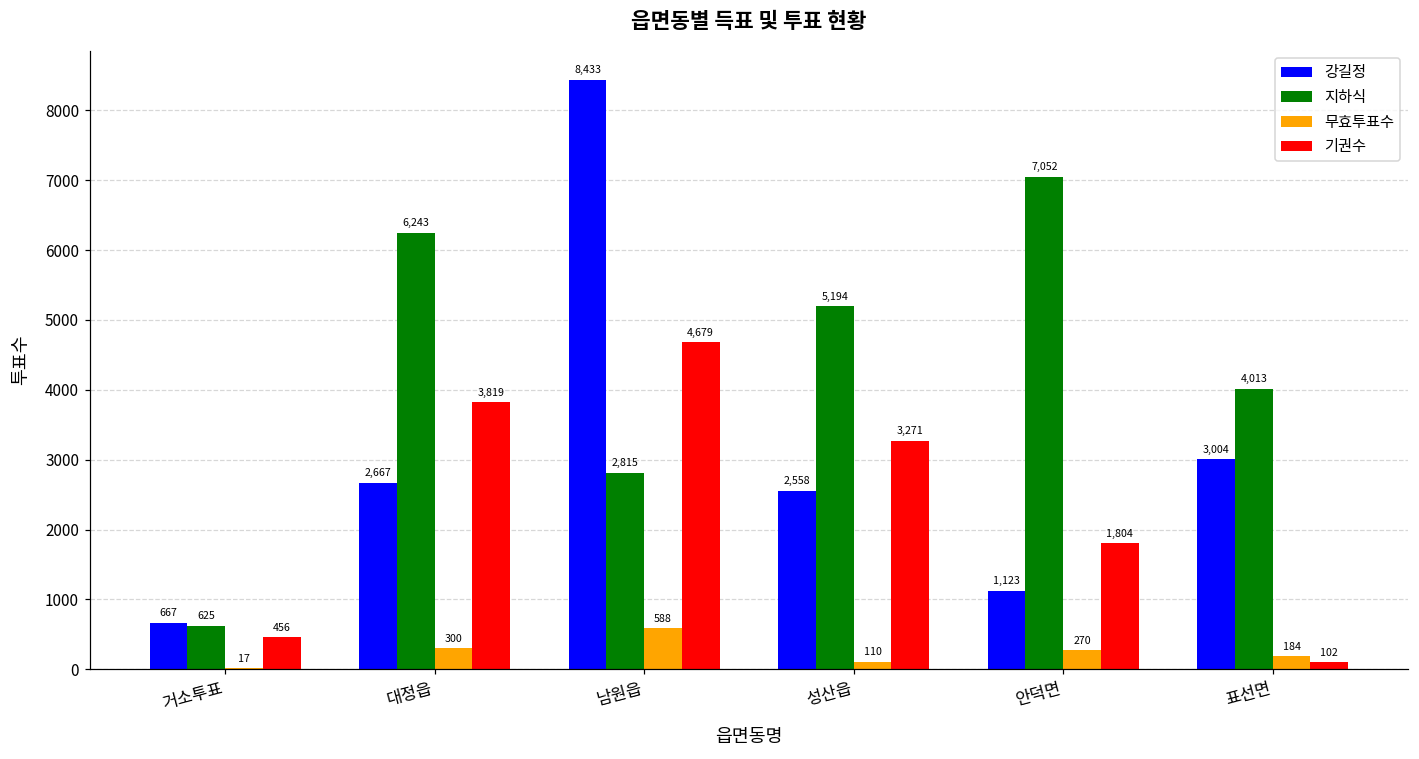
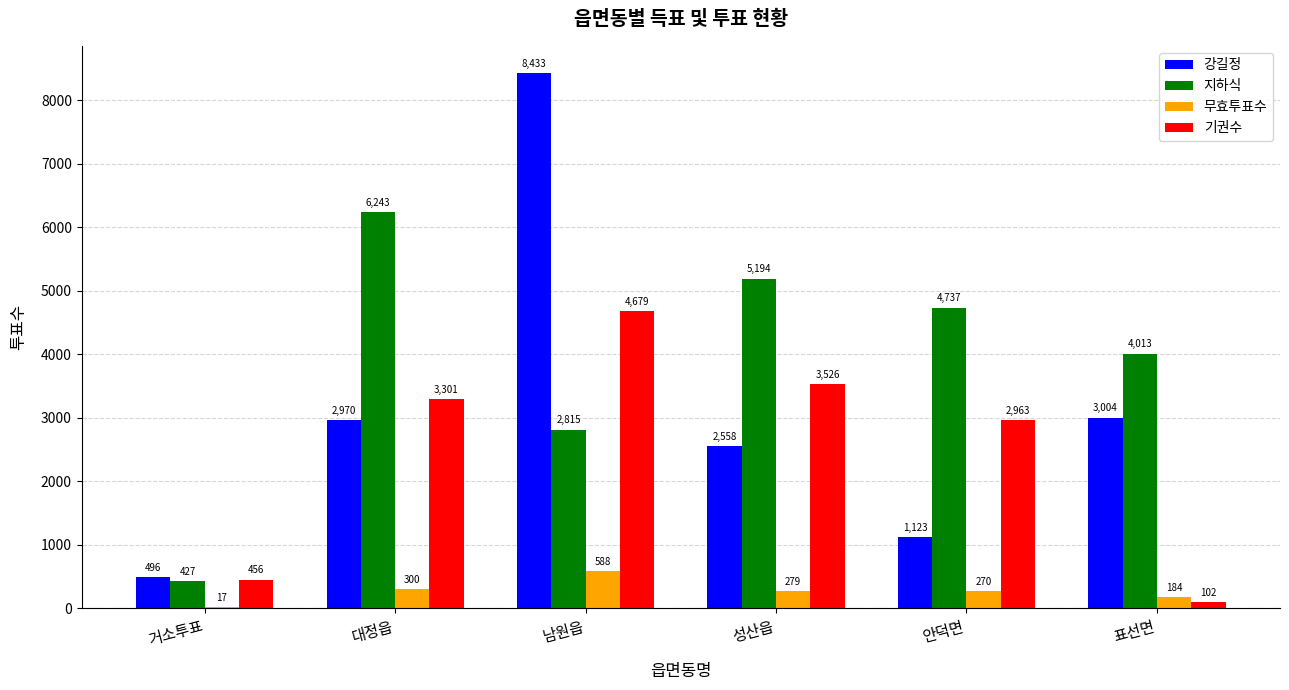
  {
    "강길정": {
-     "거소투표": "667",
-     "대정읍": "2,667",
+     "거소투표": "496",
+     "대정읍": "2,970",
      "남원읍": "8,433",
      "성산읍": "2,558",
      "안덕면": "1,123",
      "표선면": "3,004"
    },
    "지하식": {
-     "거소투표": "625",
+     "거소투표": "427",
      "대정읍": "6,243",
      "남원읍": "2,815",
      "성산읍": "5,194",
-     "안덕면": "7,052",
+     "안덕면": "4,737",
      "표선면": "4,013"
    },
    "무효투표수": {
      "거소투표": "17",
      "대정읍": "300",
      "남원읍": "588",
-     "성산읍": "110",
+     "성산읍": "279",
      "안덕면": "270",
      "표선면": "184"
    },
    "기권수": {
      "거소투표": "456",
-     "대정읍": "3,819",
+     "대정읍": "3,301",
      "남원읍": "4,679",
-     "성산읍": "3,271",
-     "안덕면": "1,804",
+     "성산읍": "3,526",
+     "안덕면": "2,963",
      "표선면": "102"
    }
  }
